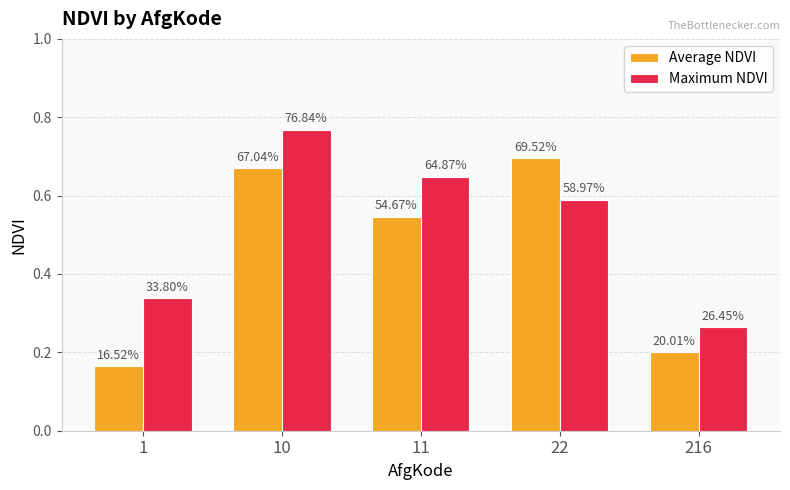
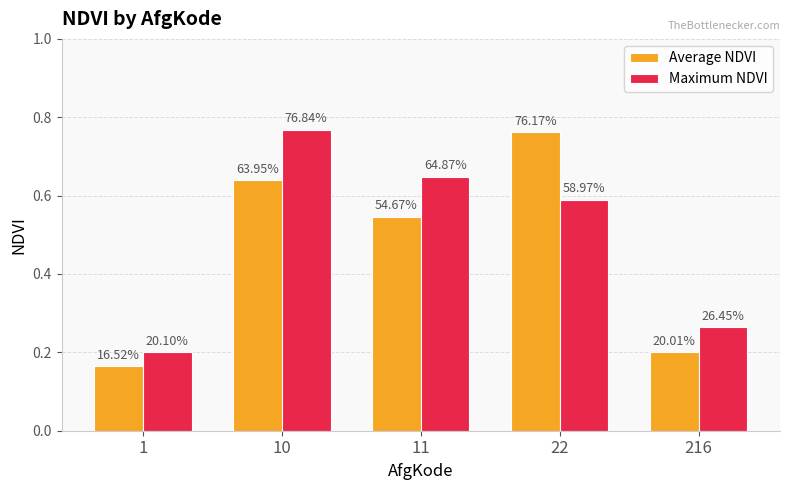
  {
    "Average NDVI": {
      "1": "16.52%",
-     "10": "67.04%",
+     "10": "63.95%",
      "11": "54.67%",
-     "22": "69.52%",
+     "22": "76.17%",
      "216": "20.01%"
    },
    "Maximum NDVI": {
-     "1": "33.80%",
+     "1": "20.10%",
      "10": "76.84%",
      "11": "64.87%",
      "22": "58.97%",
      "216": "26.45%"
    }
  }
